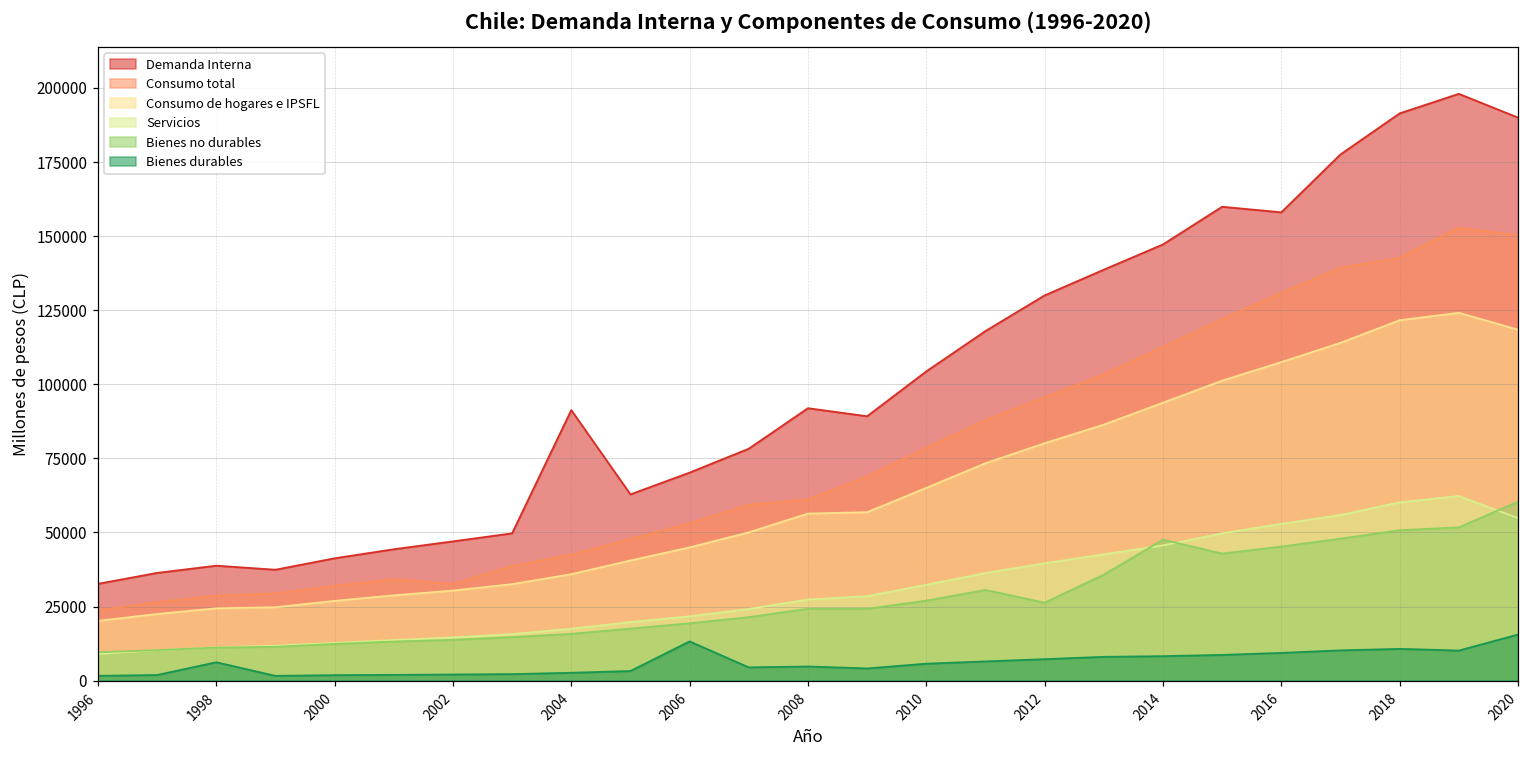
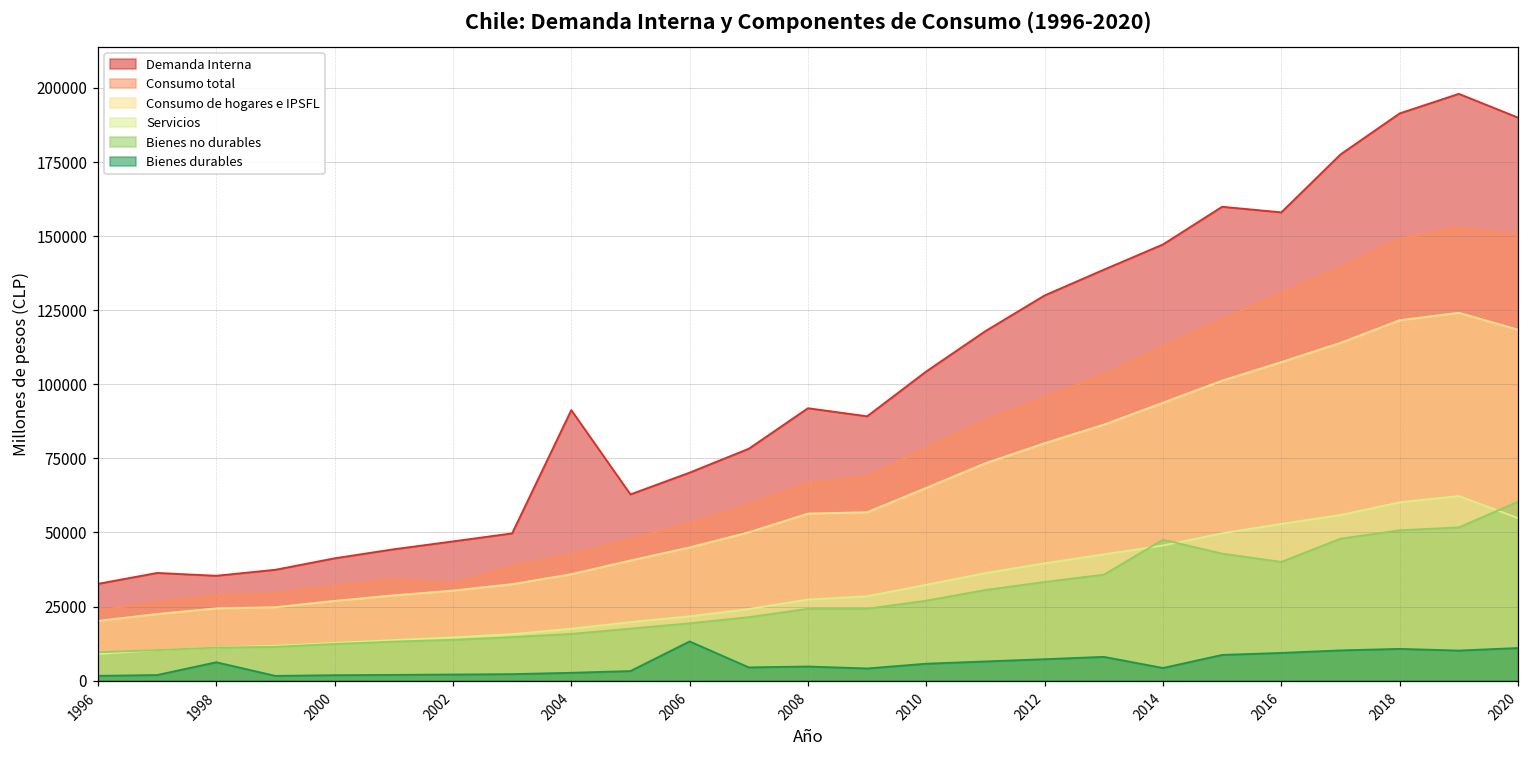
  {
    "Demanda Interna": {
      "1996": 33000,
-     "1998": 39000,
+     "1998": 35000,
      "2000": 41000,
      "2002": 47000,
      "2004": 91000,
      "2006": 70000,
      "2008": 92000,
      "2010": 104000,
      "2012": 130000,
      "2014": 147000,
      "2016": 158000,
      "2018": 191000,
      "2020": 190000
    },
    "Consumo total": {
      "1996": 24000,
      "1998": 29000,
      "2000": 32000,
      "2002": 33000,
      "2004": 43000,
      "2006": 53000,
-     "2008": 61000,
+     "2008": 67000,
      "2010": 79000,
      "2012": 96000,
      "2014": 113000,
      "2016": 131000,
-     "2018": 143000,
+     "2018": 149000,
      "2020": 150000
    },
    "Bienes no durables": {
      "2004": 16000,
      "2006": 19000,
      "2008": 24000,
      "2010": 27000,
-     "2012": 26000,
+     "2012": 33000,
      "2014": 48000,
-     "2016": 45000,
+     "2016": 40000,
      "2018": 51000,
      "2020": 60000
    },
    "Bienes durables": {
      "1996": 2000,
      "1998": 6000,
      "2000": 2000,
      "2002": 2000,
      "2004": 3000,
      "2006": 13000,
      "2008": 5000,
      "2010": 6000,
      "2012": 7000,
-     "2014": 8000,
+     "2014": 4000,
      "2016": 9000,
      "2018": 11000,
-     "2020": 16000
+     "2020": 11000
    }
  }
